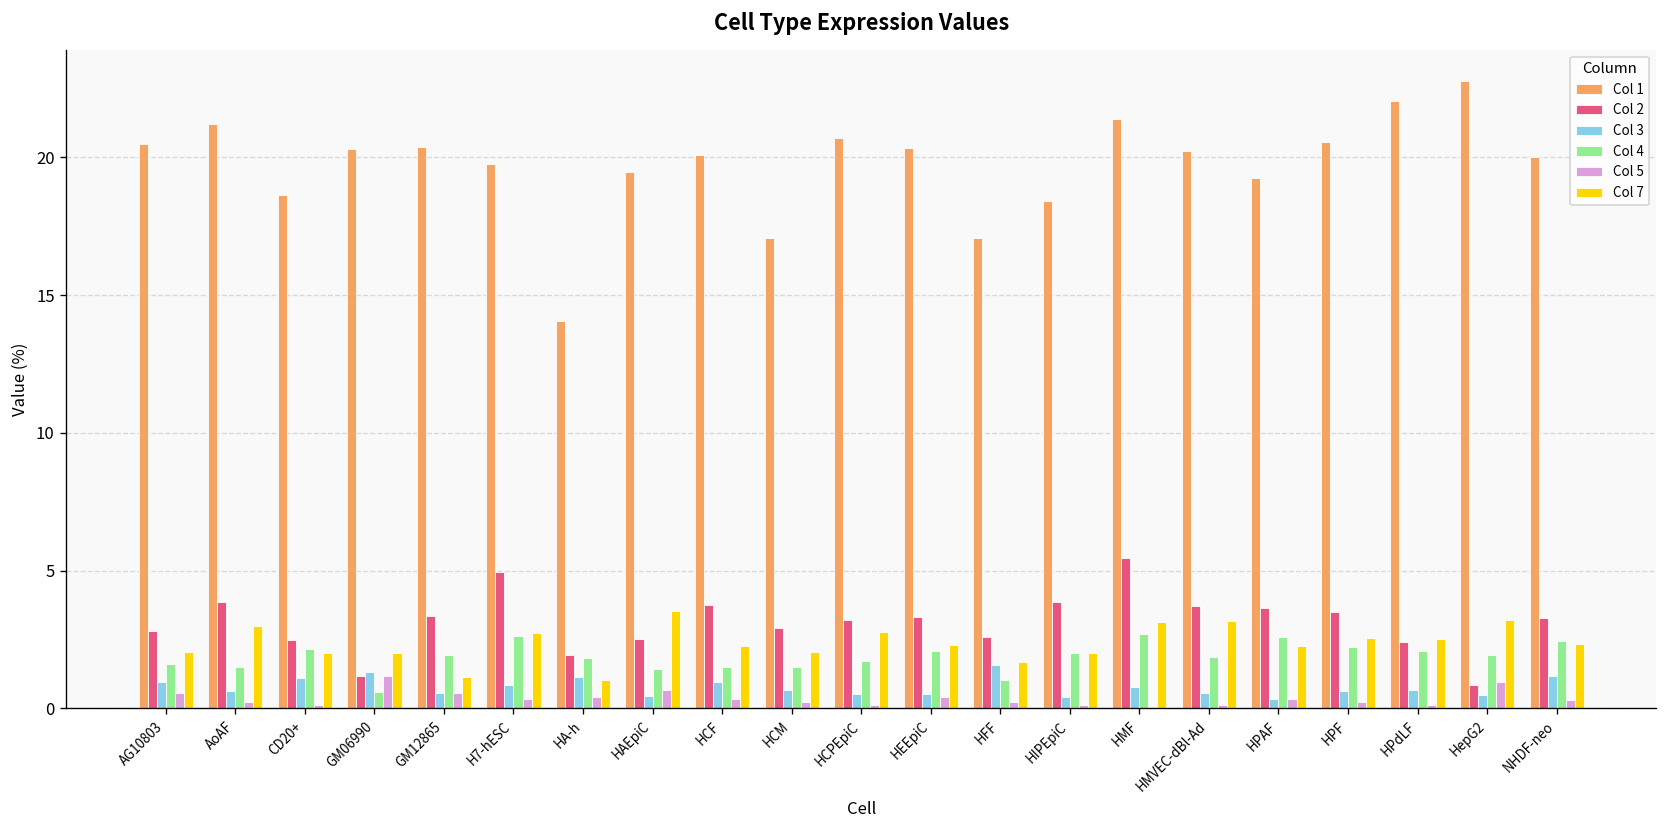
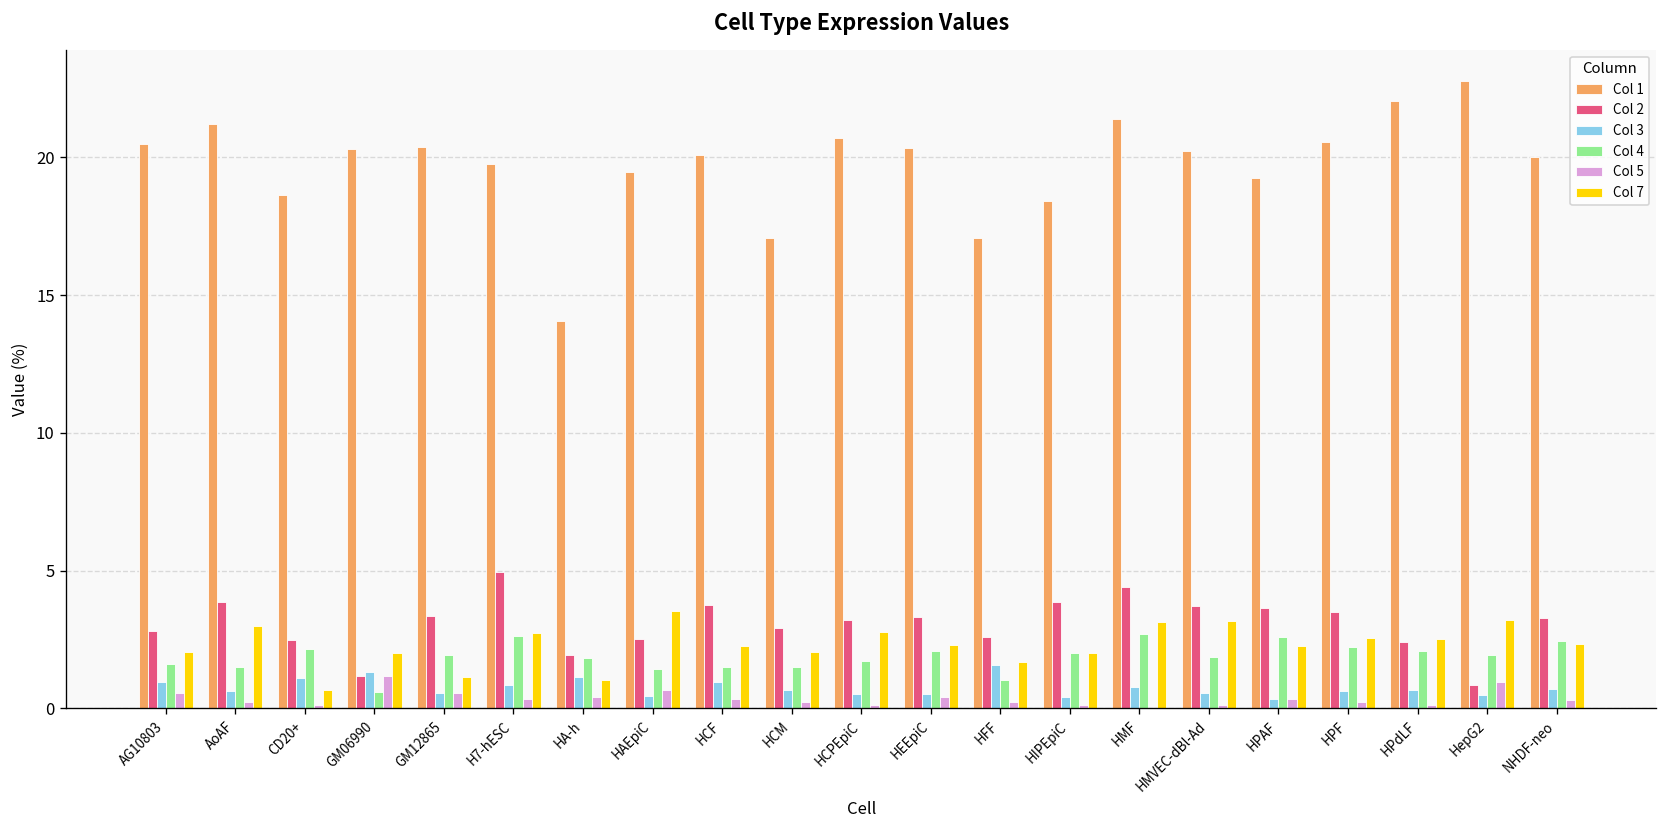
  {
    "Col 1": {
      "AG10803": 20.5,
      "AoAF": 21.2,
      "CD20+": 18.6,
      "GM06990": 20.3,
      "GM12865": 20.4,
      "H7-hESC": 19.7,
      "HA-h": 14.1,
      "HAEpiC": 19.5,
      "HCF": 20.1,
      "HCM": 17.1,
      "HCPEpiC": 20.7,
      "HEEpiC": 20.4,
      "HFF": 17.1,
      "HIPEpiC": 18.4,
      "HMF": 21.4,
      "HMVEC-dBl-Ad": 20.2,
      "HPAF": 19.2,
      "HPF": 20.6,
      "HPdLF": 22.0,
      "HepG2": 22.8,
      "NHDF-neo": 20.0
    },
    "Col 2": {
      "AG10803": 2.8,
      "AoAF": 3.9,
      "CD20+": 2.5,
      "GM06990": 1.2,
      "GM12865": 3.4,
      "H7-hESC": 5.0,
      "HA-h": 1.9,
      "HAEpiC": 2.5,
      "HCF": 3.7,
      "HCM": 2.9,
      "HCPEpiC": 3.2,
      "HEEpiC": 3.3,
      "HFF": 2.6,
      "HIPEpiC": 3.9,
-     "HMF": 5.5,
+     "HMF": 4.4,
      "HMVEC-dBl-Ad": 3.7,
      "HPAF": 3.7,
      "HPF": 3.5,
      "HPdLF": 2.4,
      "HepG2": 0.8,
      "NHDF-neo": 3.3
    },
    "Col 3": {
      "AG10803": 1.0,
      "AoAF": 0.6,
      "CD20+": 1.1,
      "GM06990": 1.3,
      "GM12865": 0.5,
      "H7-hESC": 0.8,
      "HA-h": 1.1,
      "HAEpiC": 0.4,
      "HCF": 1.0,
      "HCM": 0.6,
      "HCPEpiC": 0.5,
      "HEEpiC": 0.5,
      "HFF": 1.6,
      "HIPEpiC": 0.4,
      "HMF": 0.8,
      "HMVEC-dBl-Ad": 0.5,
      "HPAF": 0.3,
      "HPF": 0.6,
      "HPdLF": 0.7,
      "HepG2": 0.5,
-     "NHDF-neo": 1.2
+     "NHDF-neo": 0.7
    },
    "Col 4": {
      "AG10803": 1.6,
      "AoAF": 1.5,
      "CD20+": 2.2,
      "GM06990": 0.6,
      "GM12865": 2.0,
      "H7-hESC": 2.6,
      "HA-h": 1.8,
      "HAEpiC": 1.4,
      "HCF": 1.5,
      "HCM": 1.5,
      "HCPEpiC": 1.7,
      "HEEpiC": 2.1,
      "HFF": 1.0,
      "HIPEpiC": 2.0,
      "HMF": 2.7,
      "HMVEC-dBl-Ad": 1.9,
      "HPAF": 2.6,
      "HPF": 2.2,
      "HPdLF": 2.1,
      "HepG2": 1.9,
      "NHDF-neo": 2.4
    },
    "Col 5": {
      "AG10803": 0.5,
      "AoAF": 0.2,
      "GM06990": 1.2,
      "GM12865": 0.5,
      "H7-hESC": 0.3,
      "HA-h": 0.4,
      "HAEpiC": 0.7,
      "HCF": 0.3,
      "HCM": 0.2,
      "HEEpiC": 0.4,
      "HFF": 0.2,
      "HMF": 0.0,
      "HMVEC-dBl-Ad": 0.1,
      "HPAF": 0.3,
      "HPF": 0.2,
      "HPdLF": 0.1,
      "HepG2": 1.0,
      "NHDF-neo": 0.3
    },
    "Col 7": {
      "AG10803": 2.0,
      "AoAF": 3.0,
-     "CD20+": 2.0,
+     "CD20+": 0.7,
      "GM06990": 2.0,
      "GM12865": 1.1,
      "H7-hESC": 2.7,
      "HA-h": 1.0,
      "HAEpiC": 3.5,
      "HCF": 2.2,
      "HCM": 2.0,
      "HCPEpiC": 2.8,
      "HEEpiC": 2.3,
      "HFF": 1.7,
      "HIPEpiC": 2.0,
      "HMF": 3.1,
      "HMVEC-dBl-Ad": 3.2,
      "HPAF": 2.3,
      "HPF": 2.5,
      "HPdLF": 2.5,
      "HepG2": 3.2,
      "NHDF-neo": 2.3
    }
  }
